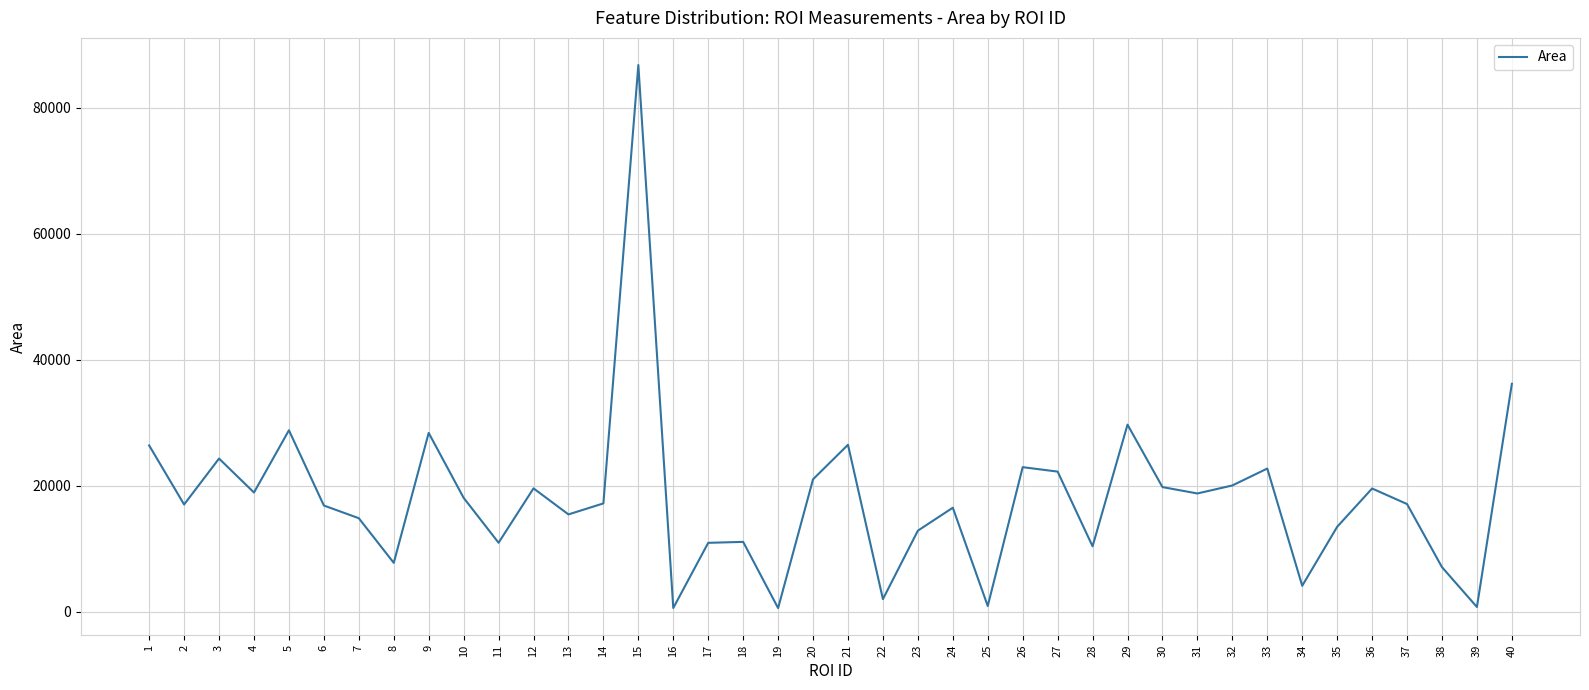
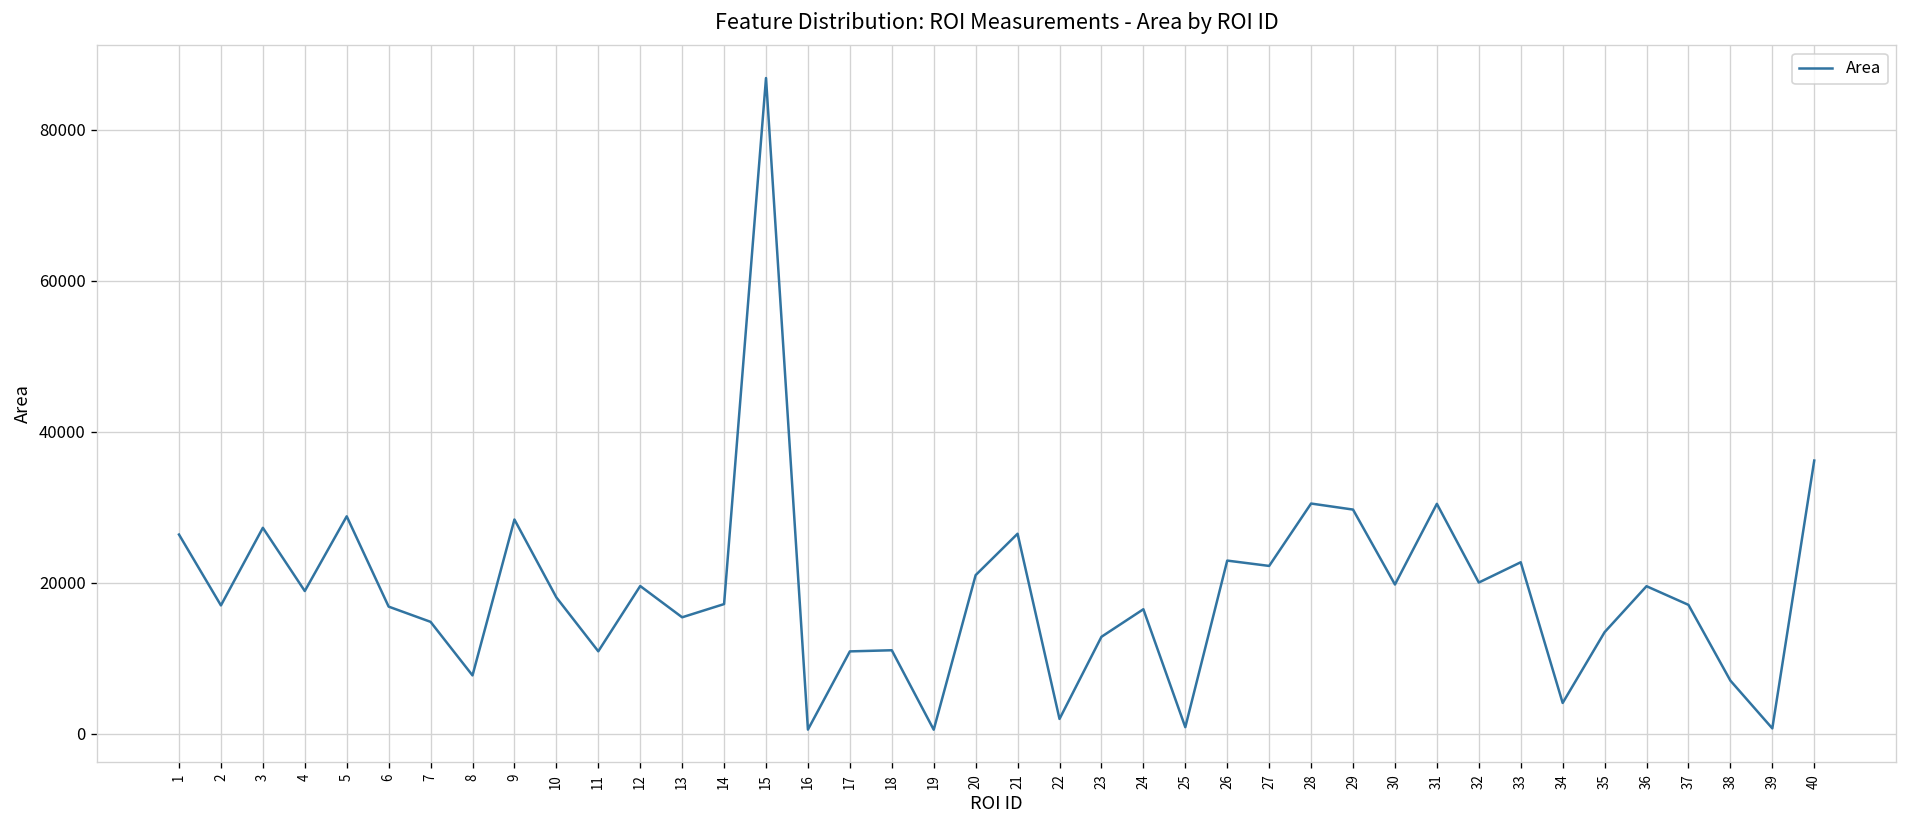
  {
    "1": 26000,
    "2": 17000,
-   "3": 24000,
+   "3": 27000,
    "4": 19000,
    "5": 29000,
    "6": 17000,
    "7": 15000,
    "8": 8000,
    "9": 28000,
    "10": 18000,
    "11": 11000,
    "12": 20000,
    "13": 15000,
    "14": 17000,
    "15": 87000,
    "16": 1000,
    "17": 11000,
    "18": 11000,
    "19": 1000,
    "20": 21000,
    "21": 26000,
    "22": 2000,
    "23": 13000,
    "24": 17000,
    "25": 1000,
    "26": 23000,
    "27": 22000,
-   "28": 10000,
+   "28": 30000,
    "29": 30000,
    "30": 20000,
-   "31": 19000,
+   "31": 30000,
    "32": 20000,
    "33": 23000,
    "34": 4000,
    "35": 13000,
    "36": 20000,
    "37": 17000,
    "38": 7000,
    "39": 1000,
    "40": 36000
  }
